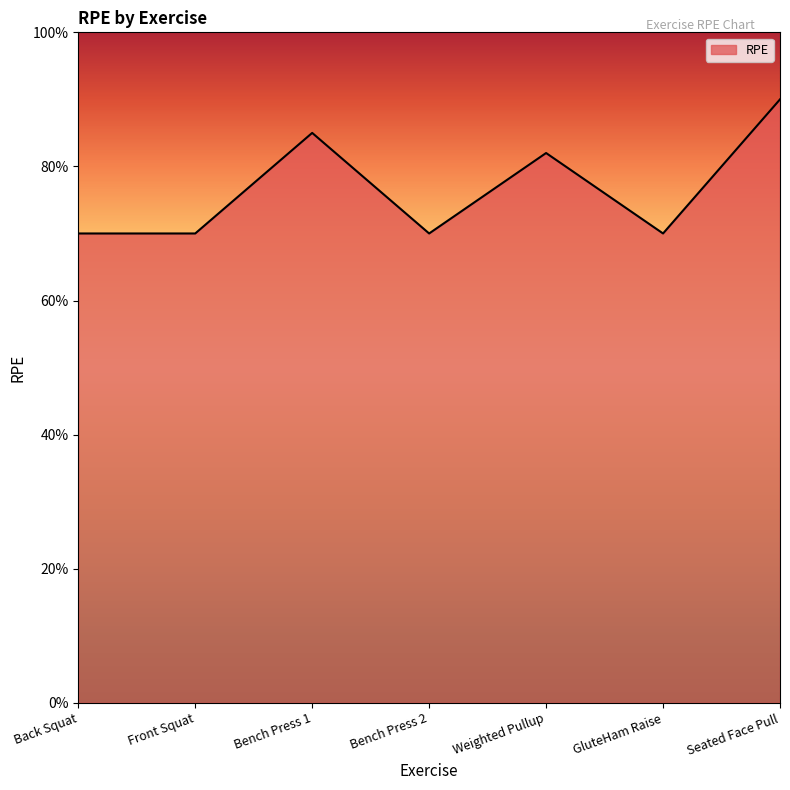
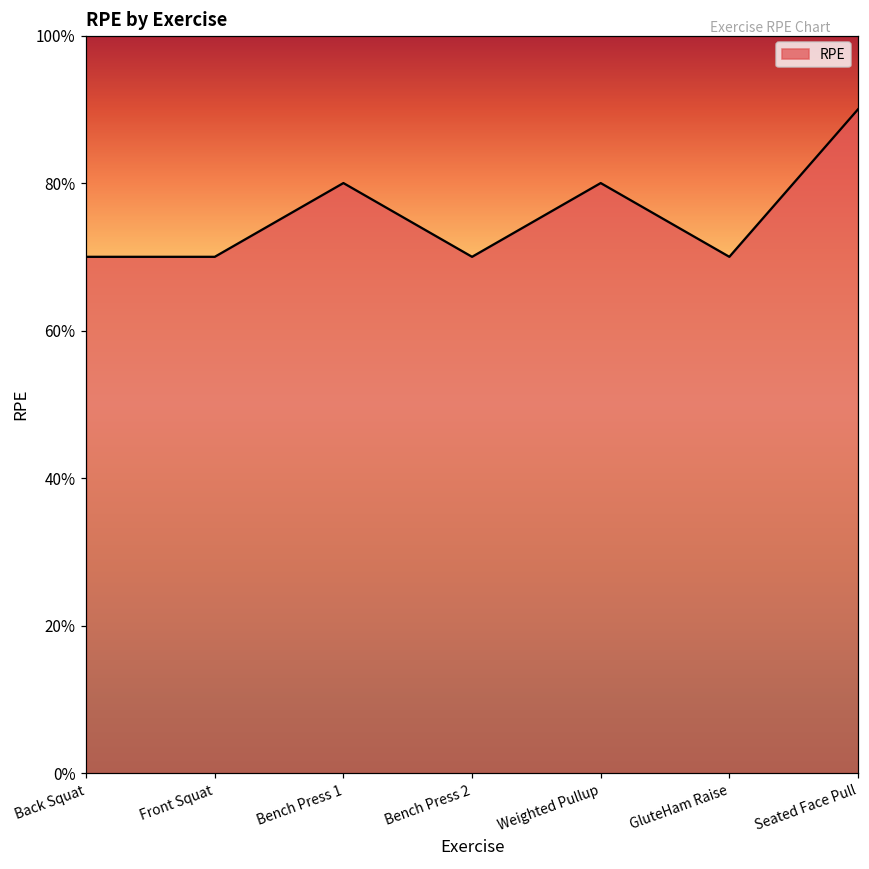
  {
    "Back Squat": "70%",
    "Front Squat": "70%",
-   "Bench Press 1": "85%",
+   "Bench Press 1": "80%",
    "Bench Press 2": "70%",
-   "Weighted Pullup": "82%",
+   "Weighted Pullup": "80%",
    "GluteHam Raise": "70%",
    "Seated Face Pull": "90%"
  }
